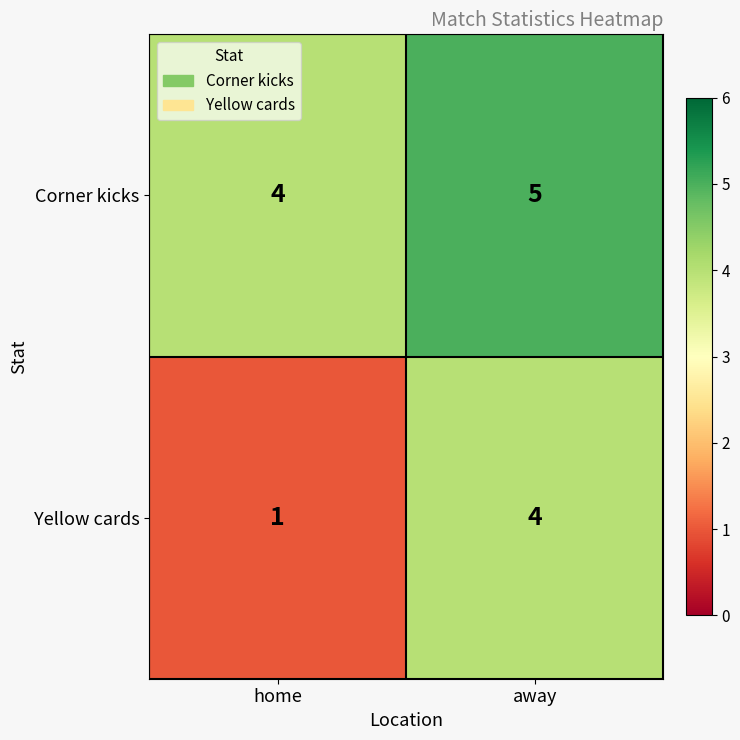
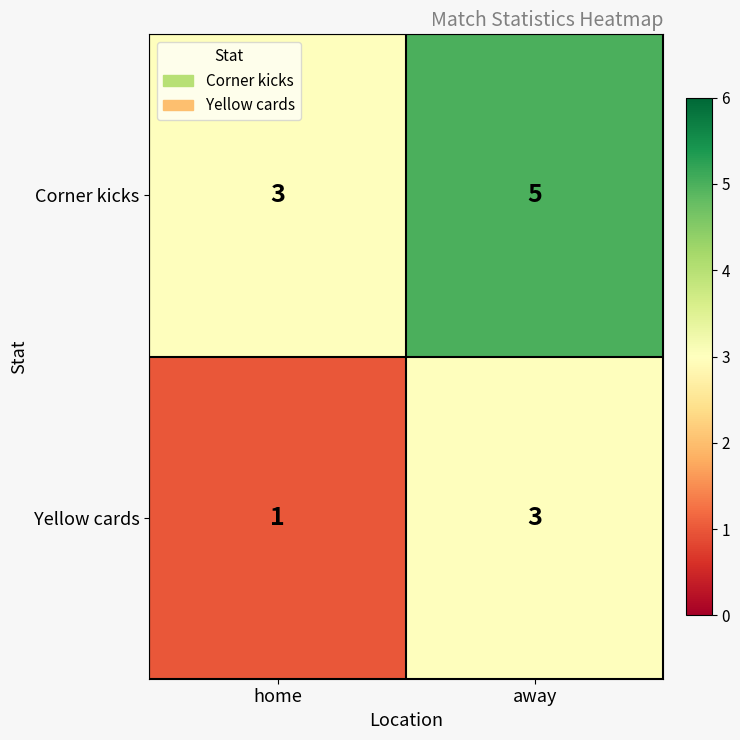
  {
    "Corner kicks": {
-     "home": 4,
+     "home": 3,
      "away": 5
    },
    "Yellow cards": {
      "home": 1,
-     "away": 4
+     "away": 3
    }
  }
